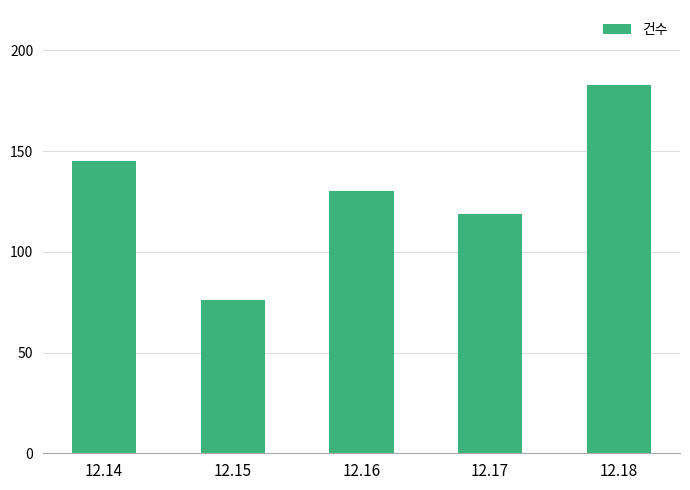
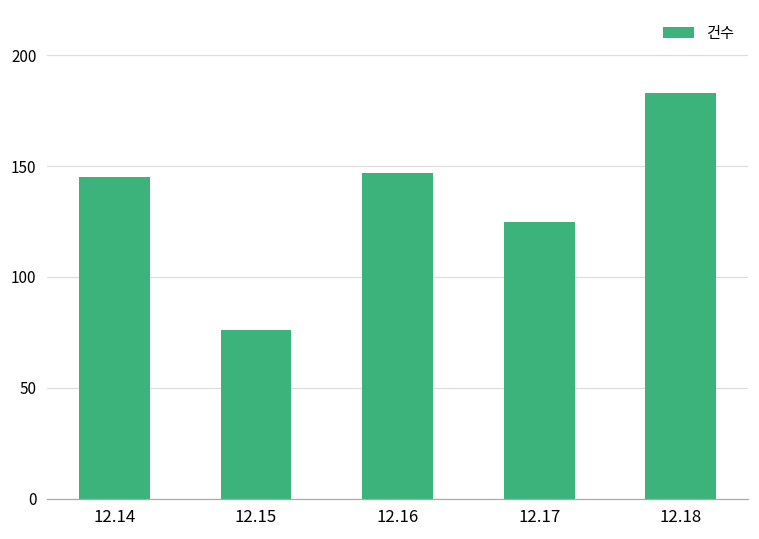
  {
    "12.14": 145,
    "12.15": 76,
-   "12.16": 130,
-   "12.17": 119,
+   "12.16": 147,
+   "12.17": 125,
    "12.18": 183
  }
